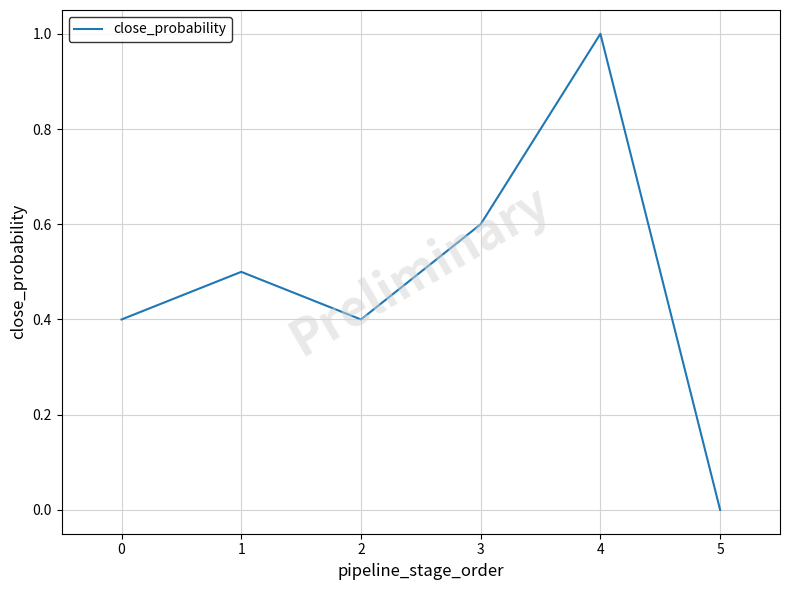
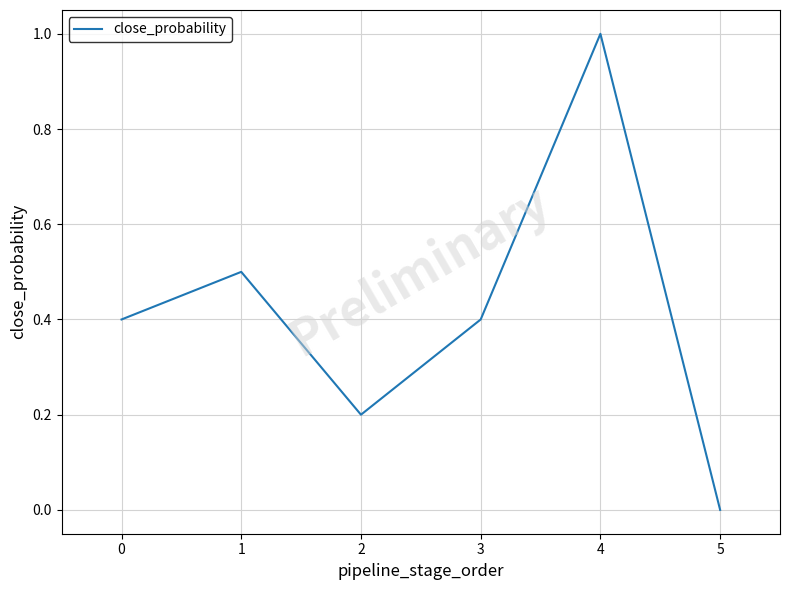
  {
    "0": 0.4,
    "1": 0.5,
-   "2": 0.4,
-   "3": 0.6,
+   "2": 0.2,
+   "3": 0.4,
    "4": 1.0,
    "5": 0.0
  }
